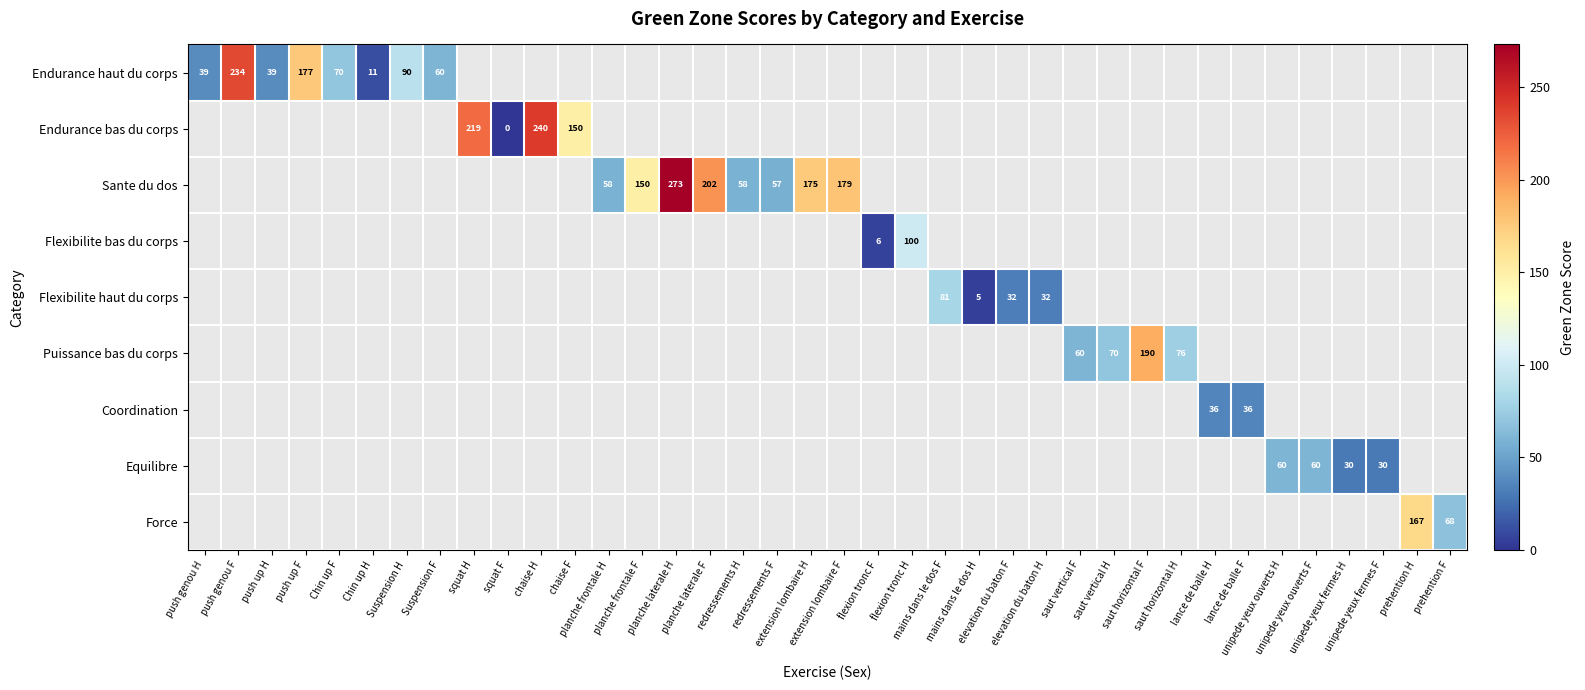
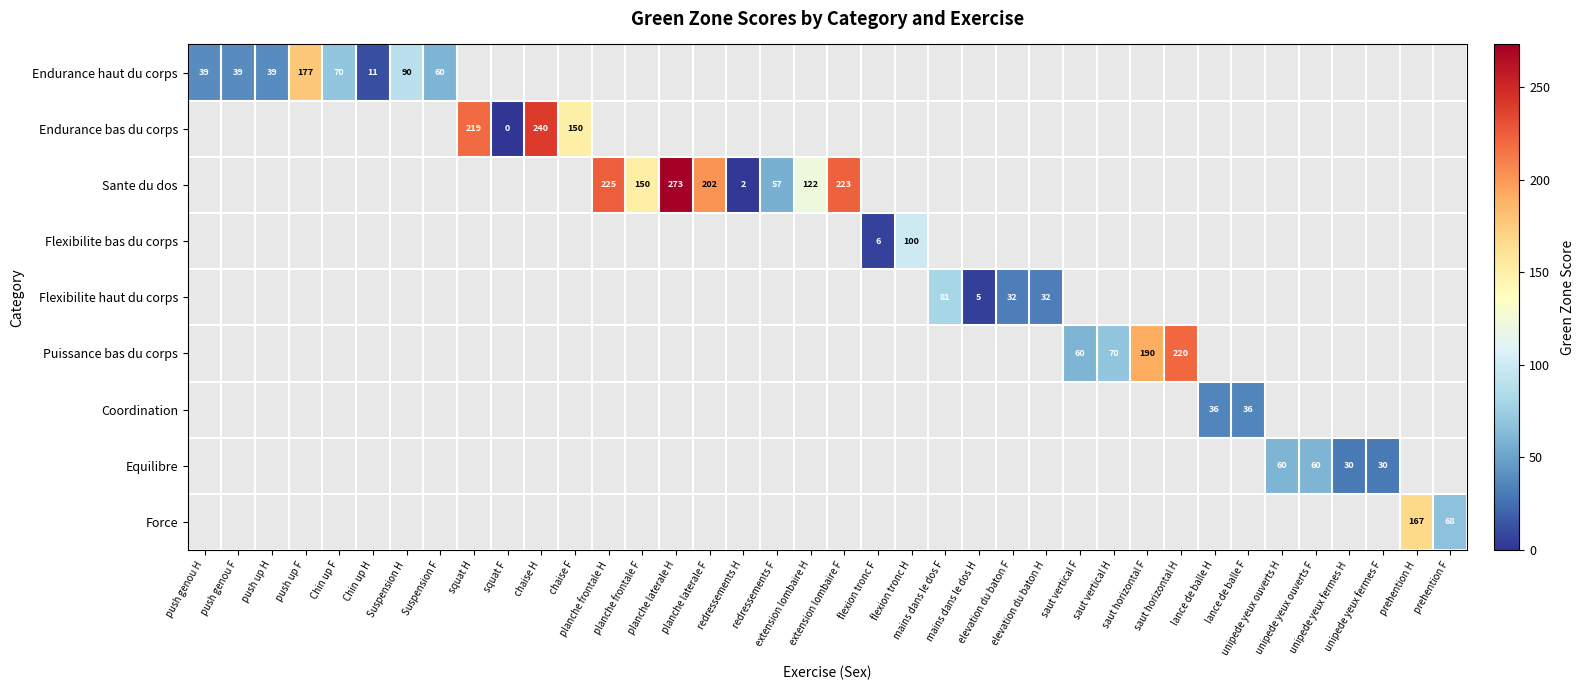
  {
    "Endurance haut du corps": {
      "push genou H": 39,
-     "push genou F": 234,
+     "push genou F": 39,
      "push up H": 39,
      "push up F": 177,
      "Chin up F": 70,
      "Chin up H": 11,
      "Suspension H": 90,
      "Suspension F": 60
    },
    "Endurance bas du corps": {
      "squat H": 219,
      "squat F": 0,
      "chaise H": 240,
      "chaise F": 150
    },
    "Sante du dos": {
-     "planche frontale H": 58,
+     "planche frontale H": 225,
      "planche frontale F": 150,
      "planche laterale H": 273,
      "planche laterale F": 202,
-     "redressements H": 58,
+     "redressements H": 2,
      "redressements F": 57,
-     "extension lombaire H": 175,
-     "extension lombaire F": 179
+     "extension lombaire H": 122,
+     "extension lombaire F": 223
    },
    "Flexibilite bas du corps": {
      "flexion tronc F": 6,
      "flexion tronc H": 100
    },
    "Flexibilite haut du corps": {
      "mains dans le dos F": 81,
      "mains dans le dos H": 5,
      "elevation du baton F": 32,
      "elevation du baton H": 32
    },
    "Puissance bas du corps": {
      "saut vertical F": 60,
      "saut vertical H": 70,
      "saut horizontal F": 190,
-     "saut horizontal H": 76
+     "saut horizontal H": 220
    },
    "Coordination": {
      "lance de balle H": 36,
      "lance de balle F": 36
    },
    "Equilibre": {
      "unipede yeux ouverts H": 60,
      "unipede yeux ouverts F": 60,
      "unipede yeux fermes H": 30,
      "unipede yeux fermes F": 30
    },
    "Force": {
      "prehention H": 167,
      "prehention F": 68
    }
  }
